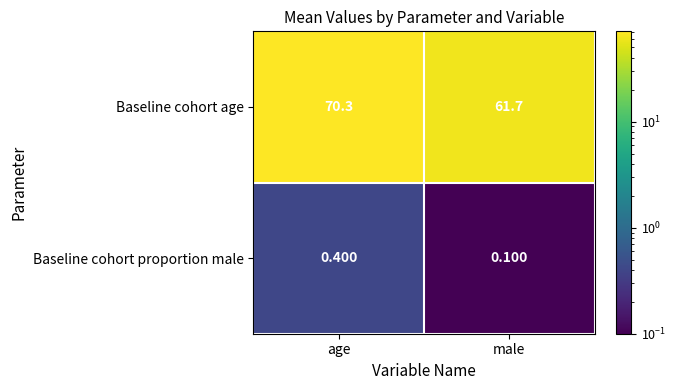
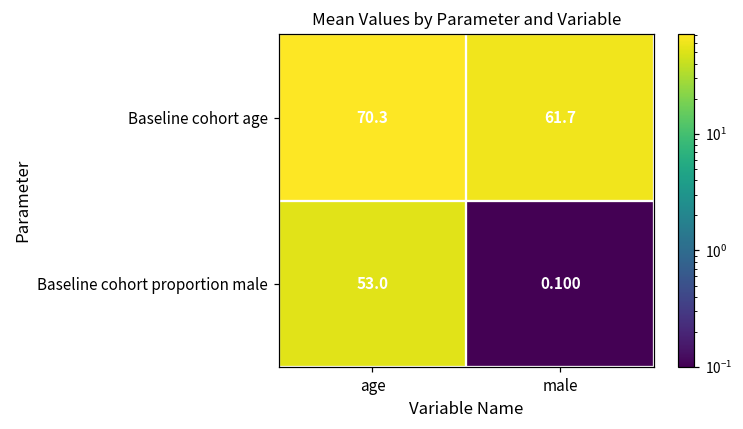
  {
    "Baseline cohort age": {
      "age": 70.3,
      "male": 61.7
    },
    "Baseline cohort proportion male": {
-     "age": 0.400,
+     "age": 53.0,
      "male": 0.100
    }
  }
